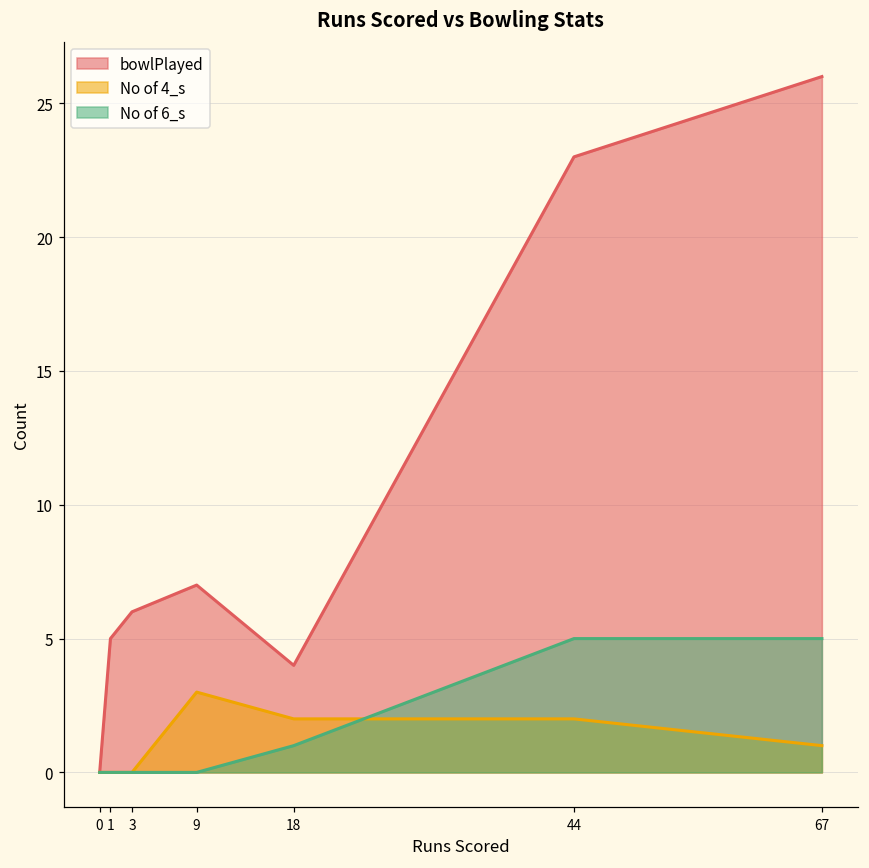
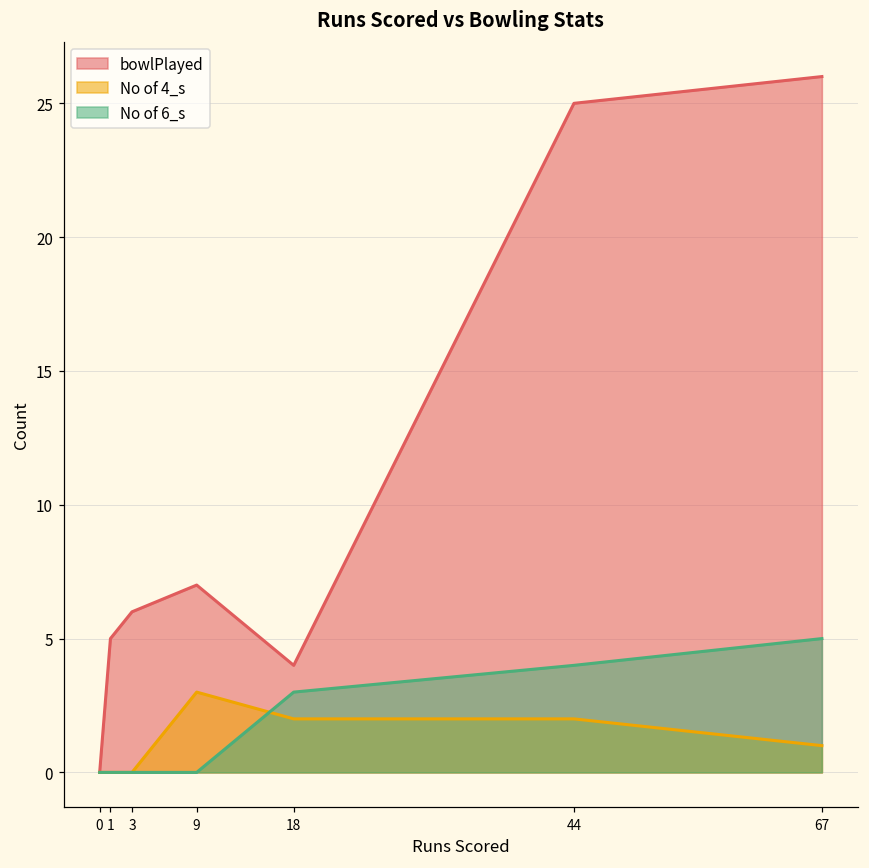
  {
    "bowlPlayed": {
      "1": 5,
      "3": 6,
      "9": 7,
      "18": 4,
-     "44": 23,
+     "44": 25,
      "67": 26
    },
    "No of 4_s": {
      "9": 3,
      "18": 2,
      "44": 2,
      "67": 1
    },
    "No of 6_s": {
      "9": 0,
-     "18": 1,
-     "44": 5,
+     "18": 3,
+     "44": 4,
      "67": 5
    }
  }
